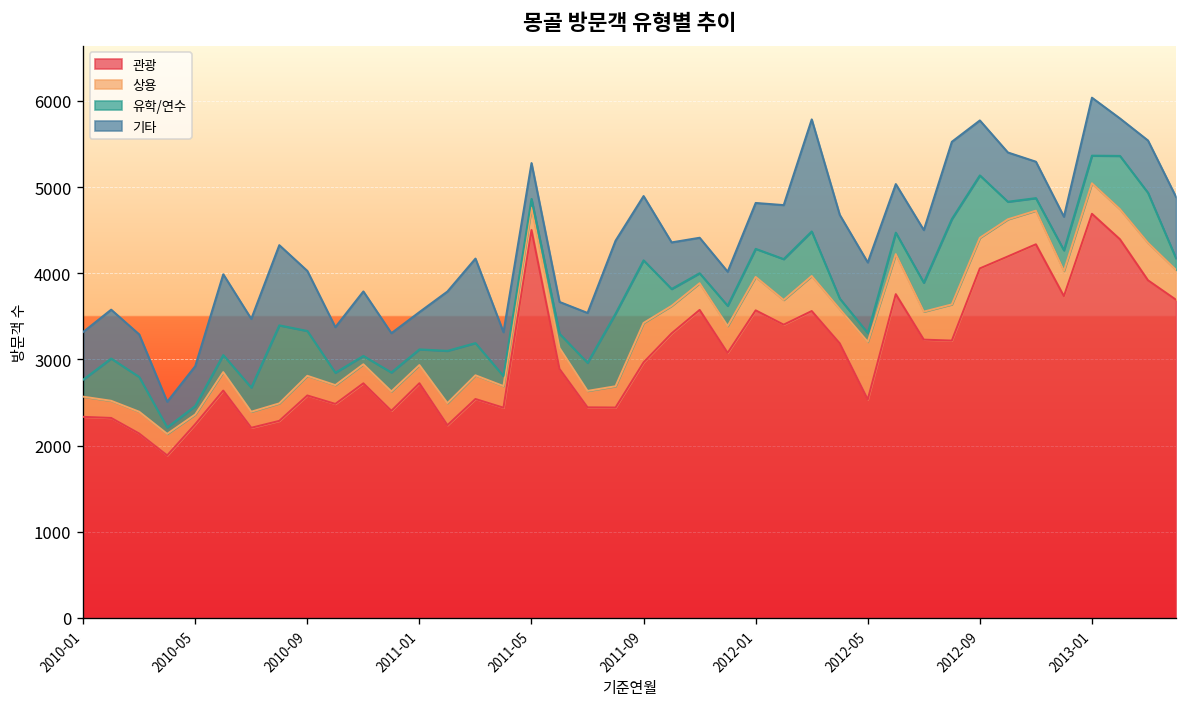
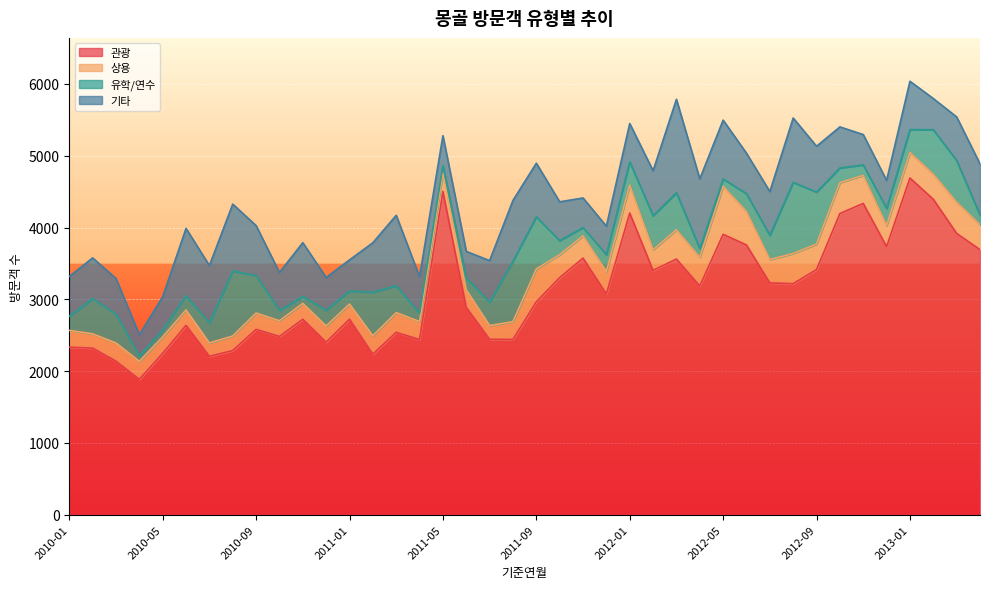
  {
    "관광": {
      "2010-01": 2300,
      "2010-05": 2200,
      "2010-09": 2600,
      "2011-01": 2700,
      "2011-05": 4500,
      "2011-09": 3000,
-     "2012-01": 3600,
-     "2012-05": 2500,
-     "2012-09": 4100,
+     "2012-01": 4200,
+     "2012-05": 3900,
+     "2012-09": 3400,
      "2013-01": 4700
    },
    "상용": {
      "2010-01": 200,
-     "2010-05": 100,
+     "2010-05": 200,
      "2010-09": 200,
      "2011-01": 200,
      "2011-05": 300,
      "2011-09": 500,
      "2012-01": 400,
      "2012-05": 700,
      "2012-09": 400,
      "2013-01": 400
    }
  }
